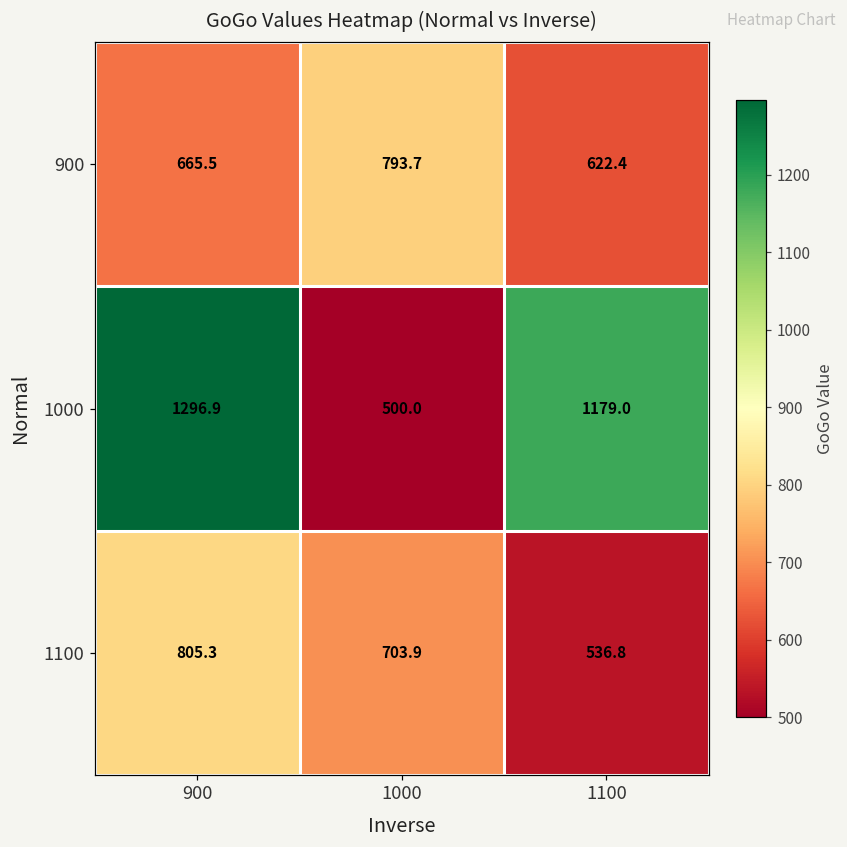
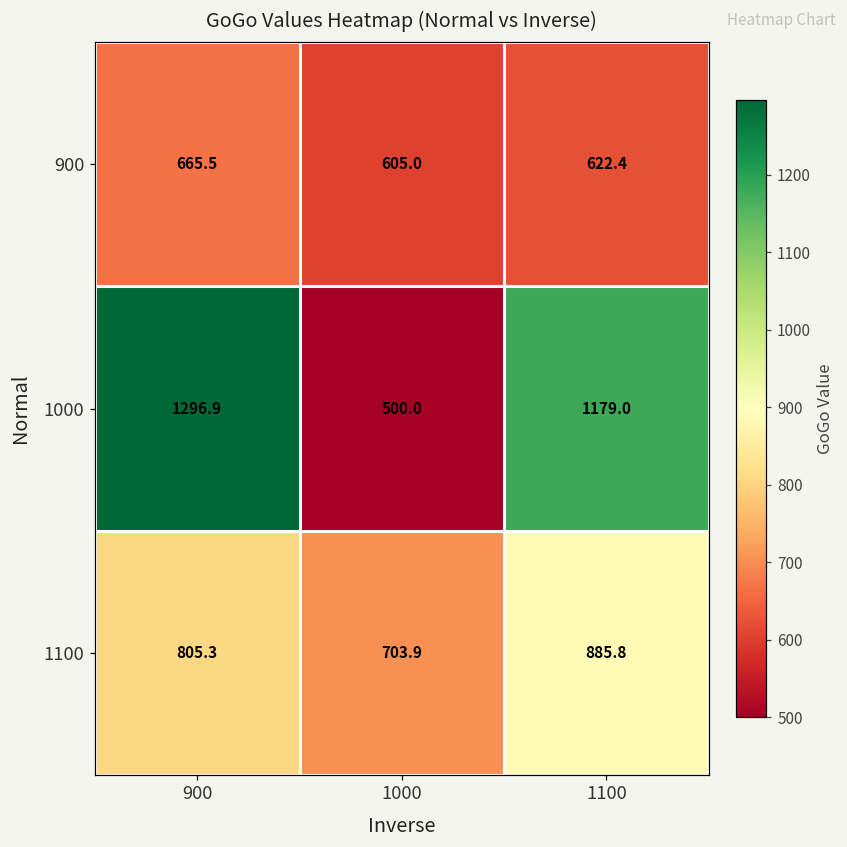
  {
    "900": {
      "900": 665.5,
-     "1000": 793.7,
+     "1000": 605.0,
      "1100": 622.4
    },
    "1000": {
      "900": 1296.9,
      "1000": 500.0,
      "1100": 1179.0
    },
    "1100": {
      "900": 805.3,
      "1000": 703.9,
-     "1100": 536.8
+     "1100": 885.8
    }
  }
